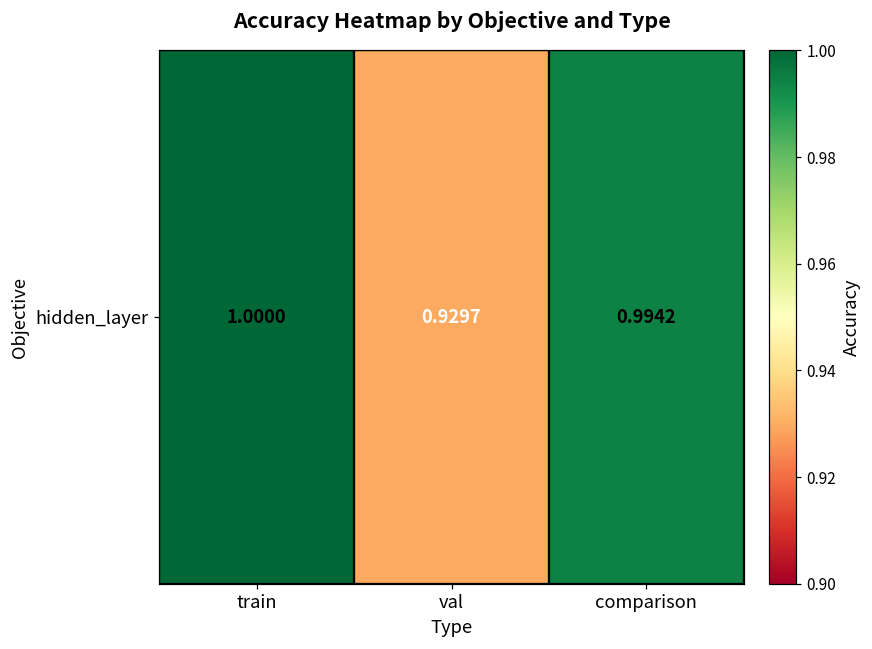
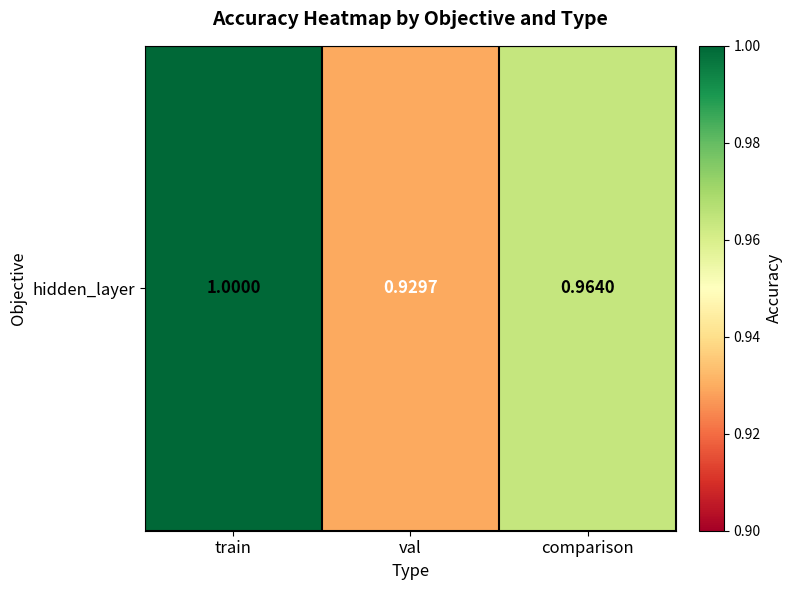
  {
    "hidden_layer": {
      "train": 1.0000,
      "val": 0.9297,
-     "comparison": 0.9942
+     "comparison": 0.9640
    }
  }
